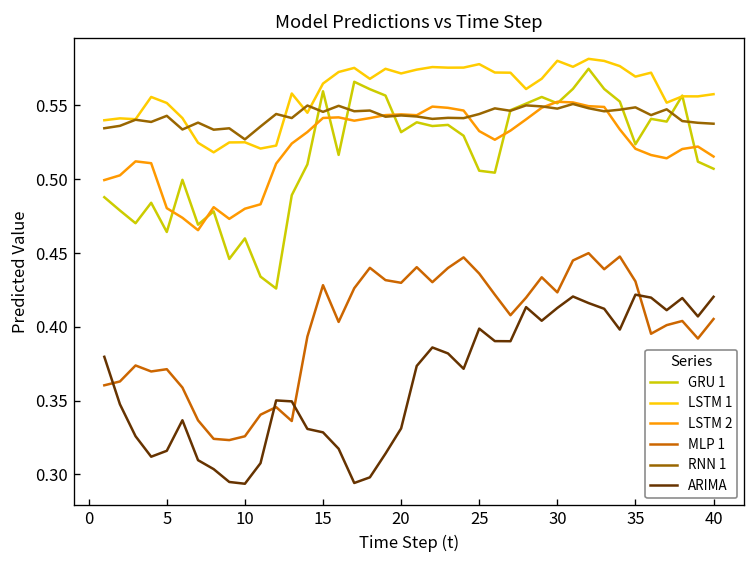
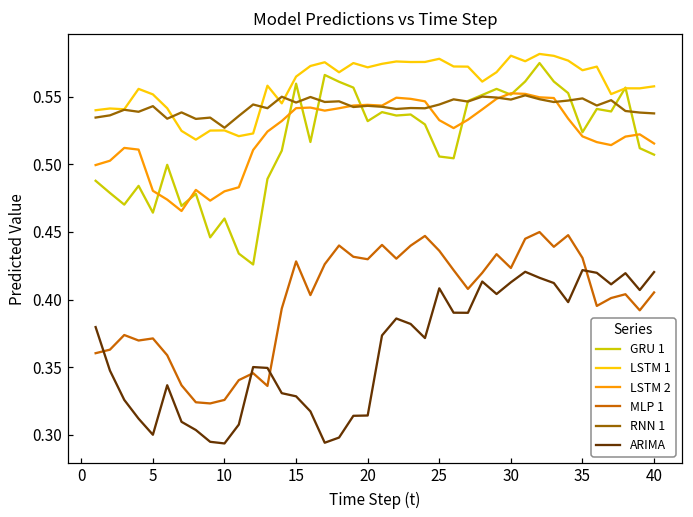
  {
    "ARIMA": {
-     "5": 0.316,
+     "5": 0.300,
      "10": 0.294,
      "15": 0.329,
-     "20": 0.331,
-     "25": 0.399,
+     "20": 0.314,
+     "25": 0.408,
      "30": 0.413,
      "35": 0.422,
      "40": 0.420
    }
  }
